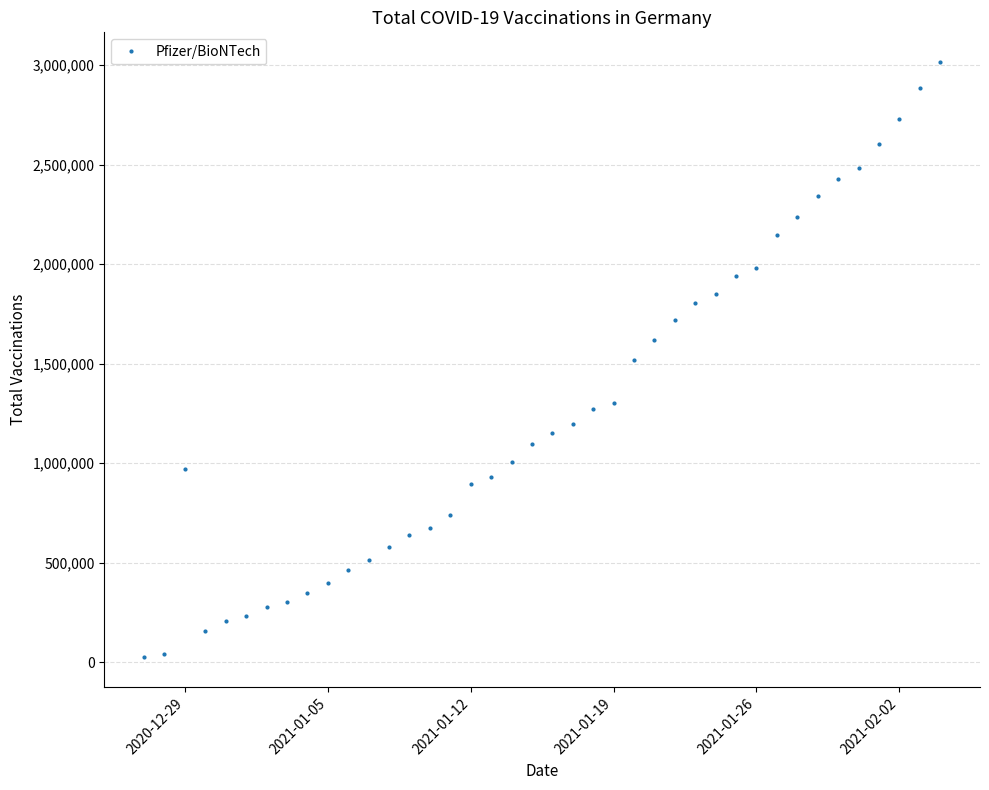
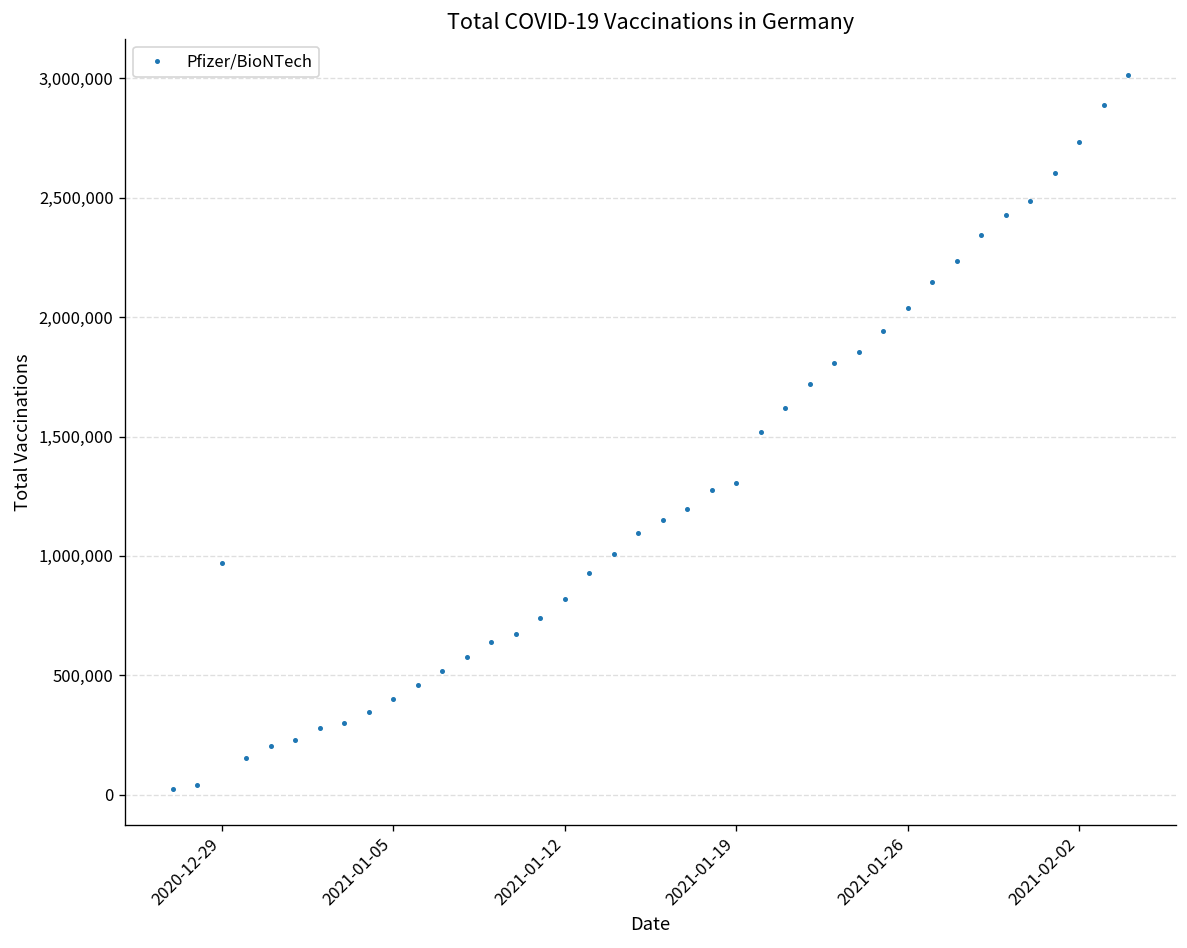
  {
    "2020-12-29": "970,000",
    "2021-01-05": "400,000",
-   "2021-01-12": "890,000",
+   "2021-01-12": "820,000",
    "2021-01-19": "1,300,000",
-   "2021-01-26": "1,980,000",
+   "2021-01-26": "2,040,000",
    "2021-02-02": "2,730,000"
  }
